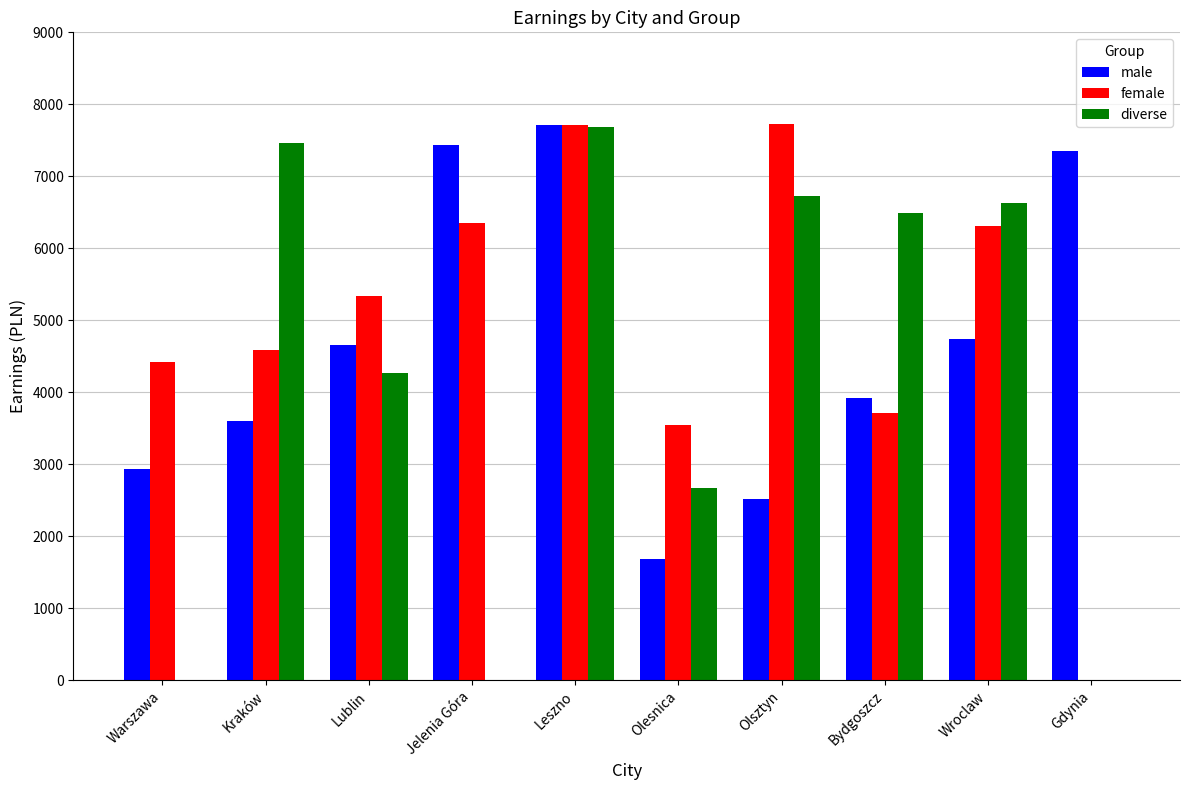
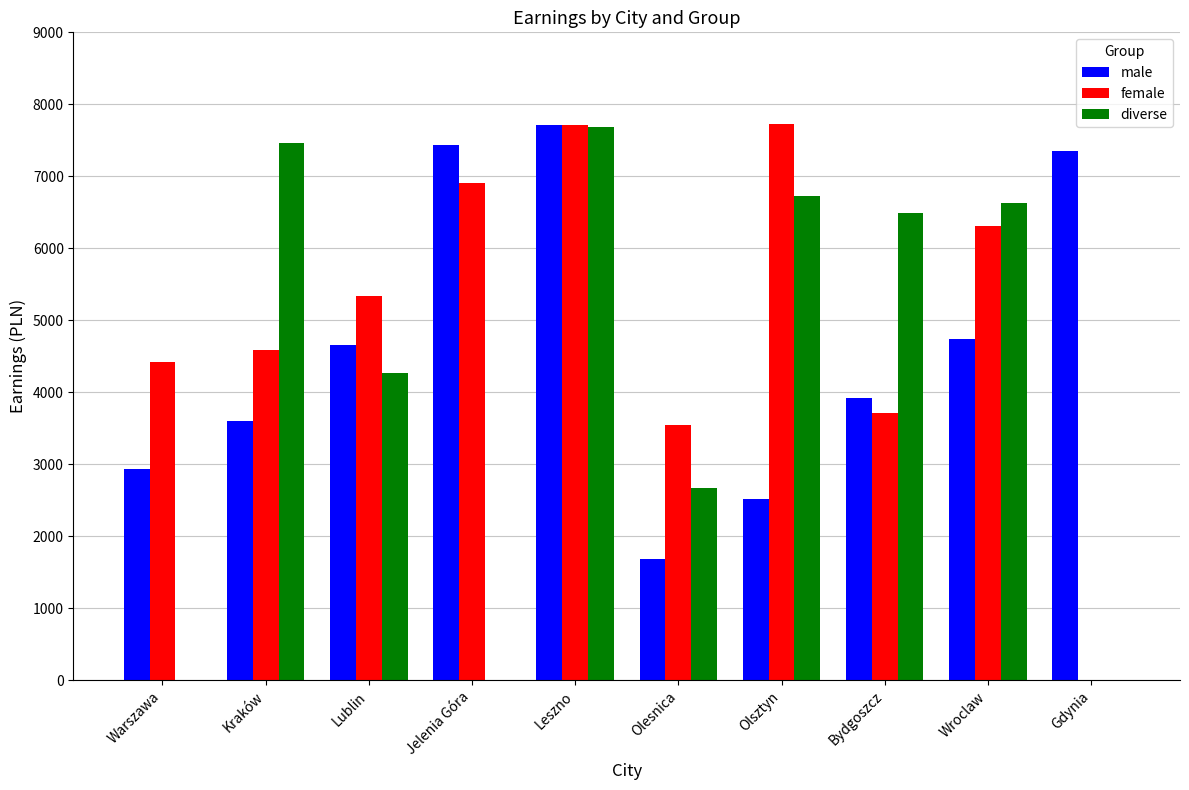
  {
    "male": {
      "Warszawa": 2900,
      "Kraków": 3600,
      "Lublin": 4700,
      "Jelenia Góra": 7400,
      "Leszno": 7700,
      "Olesnica": 1700,
      "Olsztyn": 2500,
      "Bydgoszcz": 3900,
      "Wroclaw": 4700,
      "Gdynia": 7400
    },
    "female": {
      "Warszawa": 4400,
      "Kraków": 4600,
      "Lublin": 5300,
-     "Jelenia Góra": 6400,
+     "Jelenia Góra": 6900,
      "Leszno": 7700,
      "Olesnica": 3500,
      "Olsztyn": 7700,
      "Bydgoszcz": 3700,
      "Wroclaw": 6300,
      "Gdynia": 0
    },
    "diverse": {
      "Warszawa": 0,
      "Kraków": 7500,
      "Lublin": 4300,
      "Jelenia Góra": 0,
      "Leszno": 7700,
      "Olesnica": 2700,
      "Olsztyn": 6700,
      "Bydgoszcz": 6500,
      "Wroclaw": 6600,
      "Gdynia": 0
    }
  }
